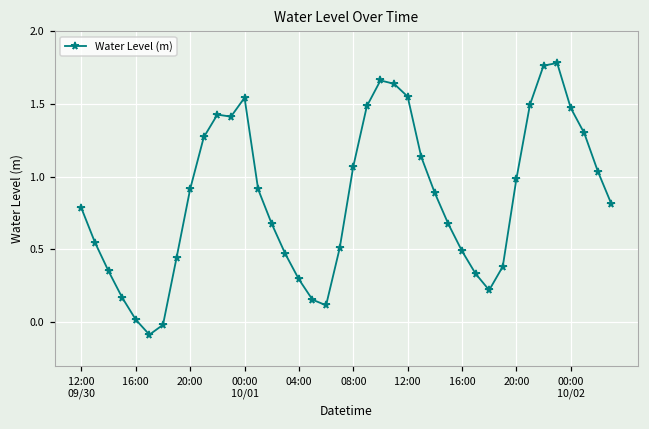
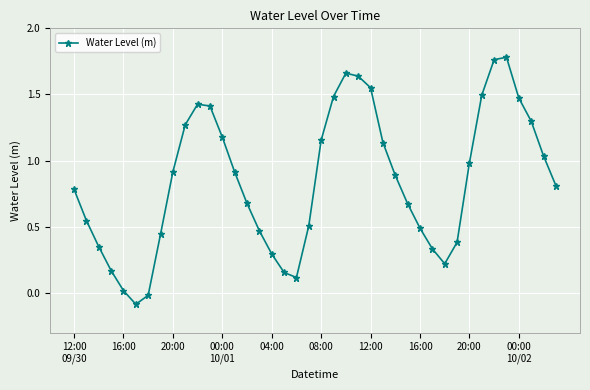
  {
    "12:00 09/30": 0.78,
-   "00:00 10/01": 1.54,
+   "00:00 10/01": 1.18,
    "04:00": 0.29,
-   "08:00": 1.07,
+   "08:00": 1.15,
    "12:00": 1.55,
    "00:00 10/02": 1.47
  }
